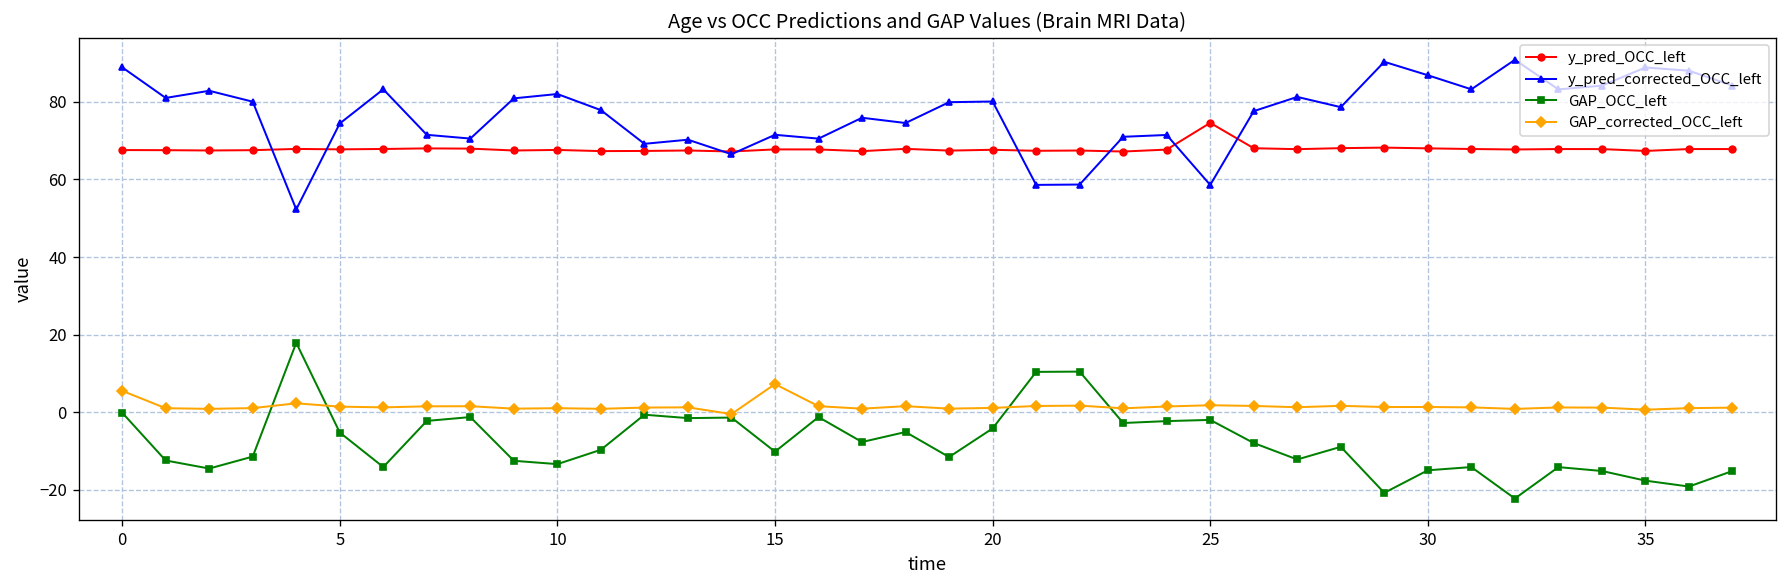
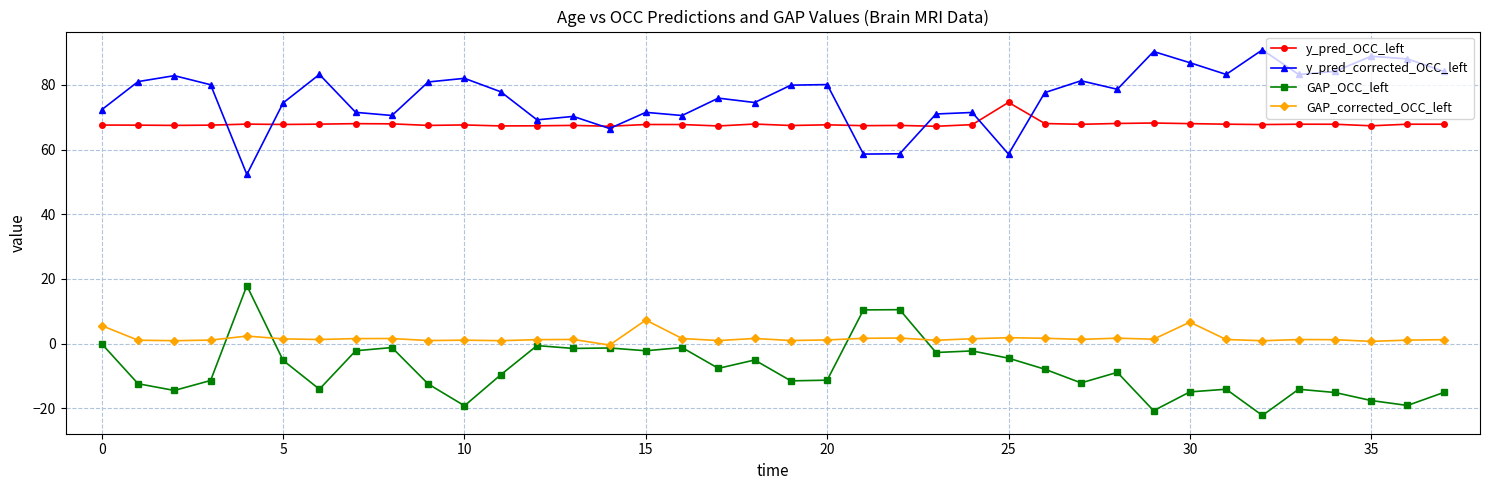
  {
    "y_pred_OCC_left": {
      "0": 68,
      "5": 68,
      "10": 68,
      "15": 68,
      "20": 68,
      "25": 75,
      "30": 68,
      "35": 67
    },
    "y_pred_corrected_OCC_left": {
-     "0": 89,
+     "0": 72,
      "5": 74,
      "10": 82,
      "15": 72,
      "20": 80,
      "25": 59,
      "30": 87
    },
    "GAP_OCC_left": {
      "0": 0,
      "5": -5,
-     "10": -13,
-     "15": -10,
-     "20": -4,
-     "25": -2,
+     "10": -19,
+     "15": -2,
+     "20": -11,
+     "25": -5,
      "30": -15,
      "35": -18
    },
    "GAP_corrected_OCC_left": {
      "0": 6,
      "5": 1,
      "10": 1,
      "15": 7,
      "20": 1,
      "25": 2,
-     "30": 1,
+     "30": 7,
      "35": 1
    }
  }
